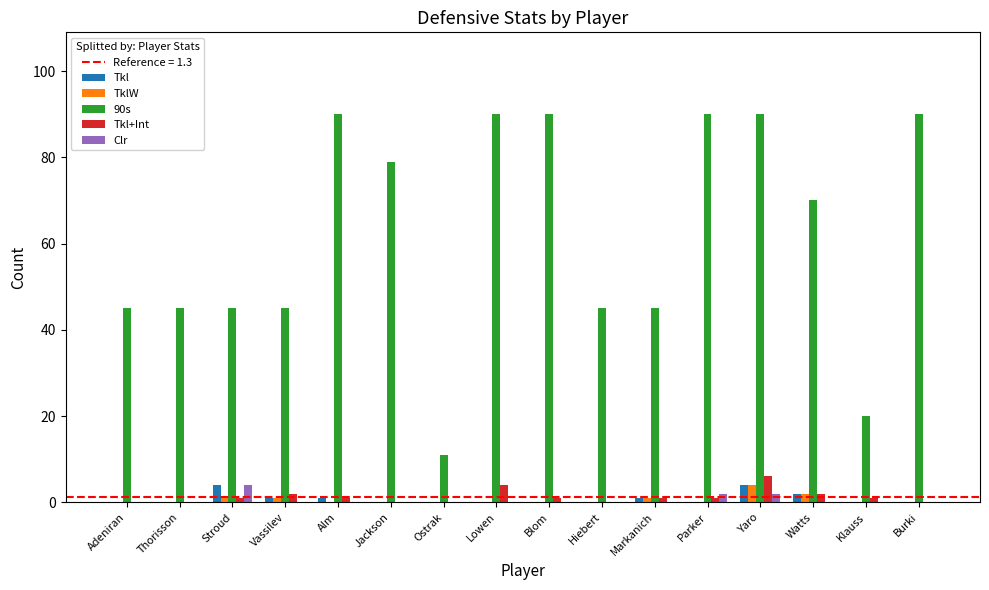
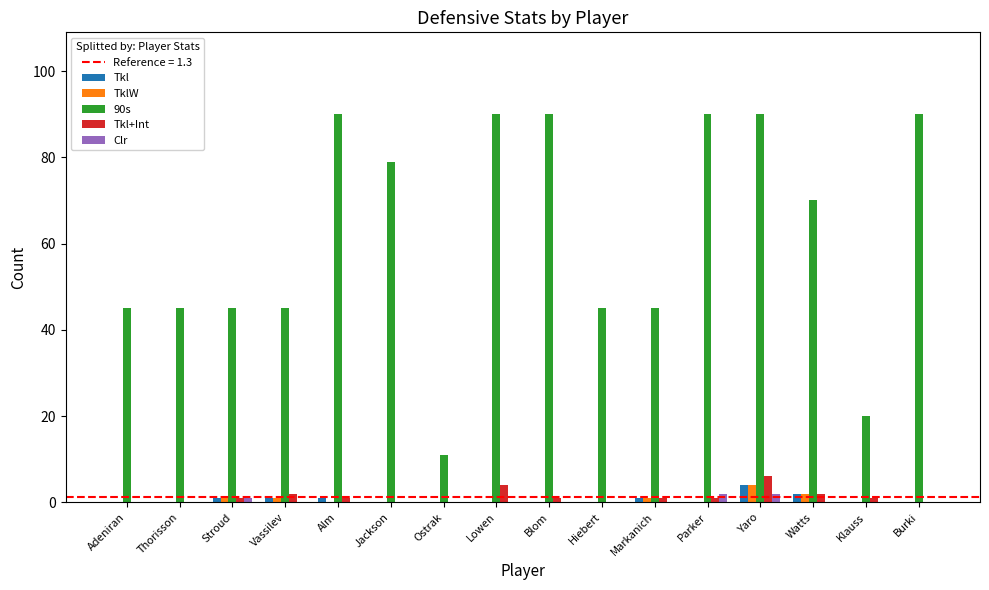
  {
    "Tkl": {
      "Adeniran": 0,
      "Thorisson": 0,
-     "Stroud": 4,
+     "Stroud": 1,
      "Vassilev": 1,
      "Alm": 1,
      "Jackson": 0,
      "Ostrak": 0,
      "Lowen": 0,
      "Blom": 0,
      "Hiebert": 0,
      "Markanich": 1,
      "Parker": 0,
      "Yaro": 4,
      "Watts": 2,
      "Klauss": 0,
      "Burki": 0
    },
    "TklW": {
      "Adeniran": 0,
      "Thorisson": 0,
      "Stroud": 1,
      "Vassilev": 1,
      "Alm": 0,
      "Jackson": 0,
      "Ostrak": 0,
      "Lowen": 0,
      "Blom": 0,
      "Hiebert": 0,
      "Markanich": 1,
      "Parker": 0,
      "Yaro": 4,
      "Watts": 2,
      "Klauss": 0,
      "Burki": 0
    },
    "90s": {
      "Adeniran": 45,
      "Thorisson": 45,
      "Stroud": 45,
      "Vassilev": 45,
      "Alm": 90,
      "Jackson": 79,
      "Ostrak": 11,
      "Lowen": 90,
      "Blom": 90,
      "Hiebert": 45,
      "Markanich": 45,
      "Parker": 90,
      "Yaro": 90,
      "Watts": 70,
      "Klauss": 20,
      "Burki": 90
    },
    "Tkl+Int": {
      "Adeniran": 0,
      "Thorisson": 0,
      "Stroud": 1,
      "Vassilev": 2,
      "Alm": 1,
      "Jackson": 0,
      "Ostrak": 0,
      "Lowen": 4,
      "Blom": 1,
      "Hiebert": 0,
      "Markanich": 1,
      "Parker": 1,
      "Yaro": 6,
      "Watts": 2,
      "Klauss": 1,
      "Burki": 0
    },
    "Clr": {
      "Adeniran": 0,
      "Thorisson": 0,
-     "Stroud": 4,
+     "Stroud": 1,
      "Vassilev": 0,
      "Alm": 0,
      "Jackson": 0,
      "Ostrak": 0,
      "Lowen": 0,
      "Blom": 0,
      "Hiebert": 0,
      "Markanich": 0,
      "Parker": 2,
      "Yaro": 2,
      "Watts": 0,
      "Klauss": 0,
      "Burki": 0
    }
  }
